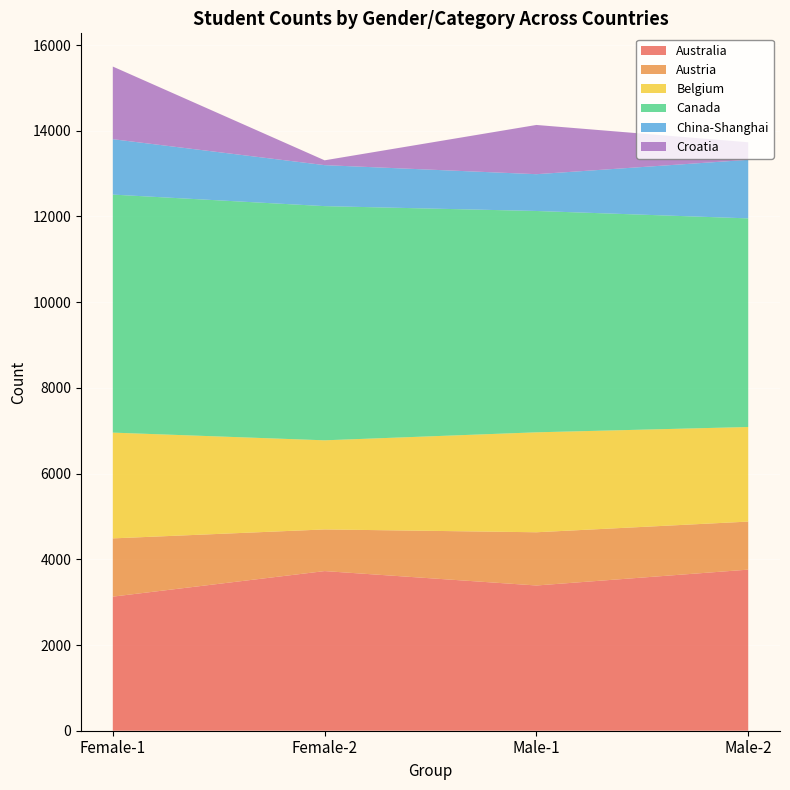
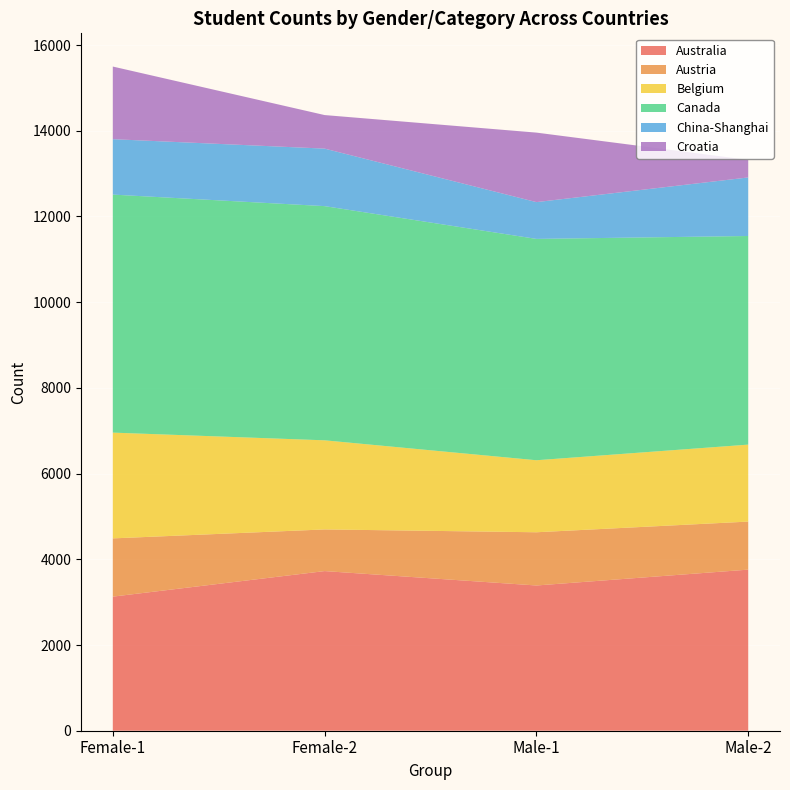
  {
    "Belgium": {
      "Female-1": 2500,
      "Female-2": 2100,
-     "Male-1": 2300,
-     "Male-2": 2200
+     "Male-1": 1700,
+     "Male-2": 1800
    },
    "Canada": {
      "Female-1": 5600,
      "Female-2": 5500,
      "Male-1": 5200,
      "Male-2": 4900
    },
    "China-Shanghai": {
      "Female-1": 1300,
-     "Female-2": 1000,
+     "Female-2": 1300,
      "Male-1": 900,
      "Male-2": 1400
    },
    "Croatia": {
      "Female-1": 1700,
-     "Female-2": 100,
-     "Male-1": 1100
+     "Female-2": 800,
+     "Male-1": 1600
    }
  }
